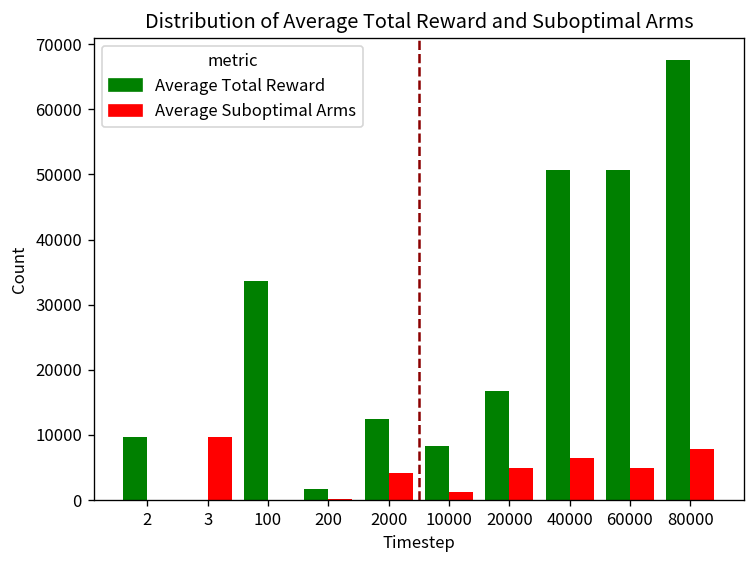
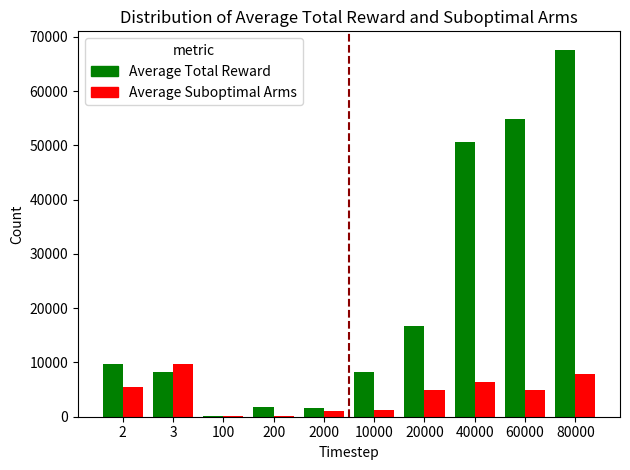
  {
    "Average Total Reward": {
      "2": 10000,
-     "3": 0,
-     "100": 34000,
+     "3": 8000,
+     "100": 0,
      "200": 2000,
-     "2000": 12000,
+     "2000": 2000,
      "10000": 8000,
      "20000": 17000,
      "40000": 51000,
-     "60000": 51000,
+     "60000": 55000,
      "80000": 68000
    },
    "Average Suboptimal Arms": {
-     "2": 0,
+     "2": 6000,
      "3": 10000,
-     "2000": 4000,
+     "2000": 1000,
      "10000": 1000,
      "20000": 5000,
      "40000": 6000,
      "60000": 5000,
      "80000": 8000
    }
  }
